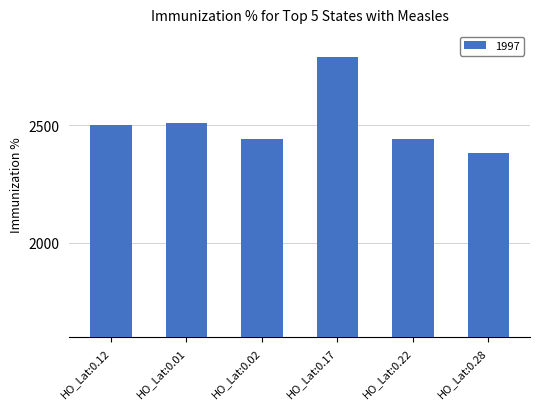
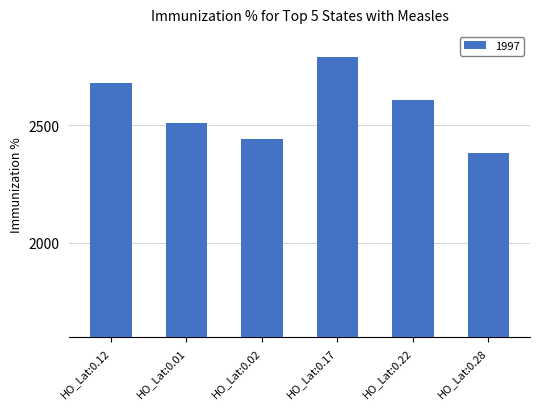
  {
-   "HO_Lat:0.12": 2500,
+   "HO_Lat:0.12": 2680,
    "HO_Lat:0.01": 2510,
    "HO_Lat:0.02": 2440,
    "HO_Lat:0.17": 2790,
-   "HO_Lat:0.22": 2440,
+   "HO_Lat:0.22": 2610,
    "HO_Lat:0.28": 2380
  }
